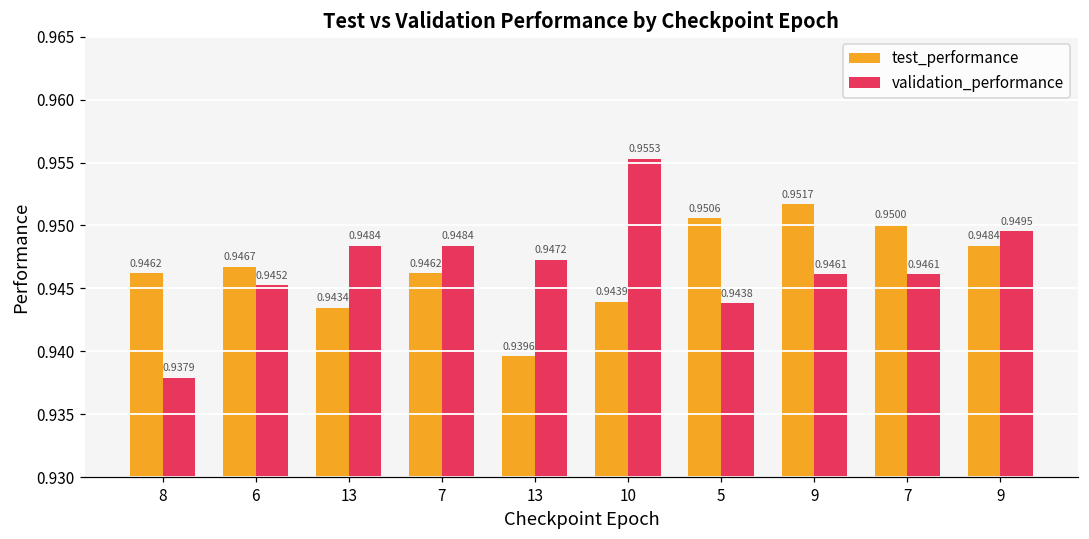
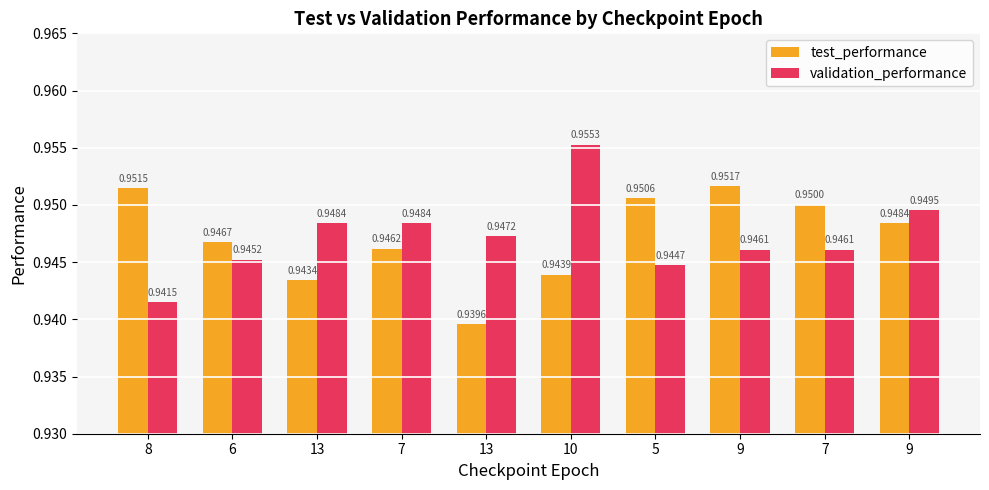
  {
    "test_performance": {
-     "8": 0.9462,
+     "8": 0.9515,
      "6": 0.9467,
      "10": 0.9439,
      "5": 0.9506
    },
    "validation_performance": {
-     "8": 0.9379,
+     "8": 0.9415,
      "6": 0.9452,
      "10": 0.9553,
-     "5": 0.9438
+     "5": 0.9447
    }
  }
